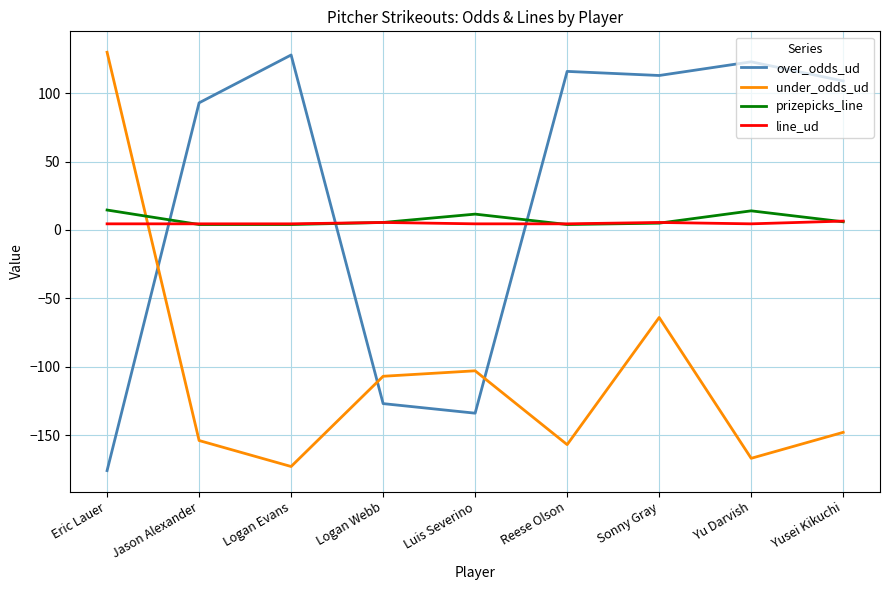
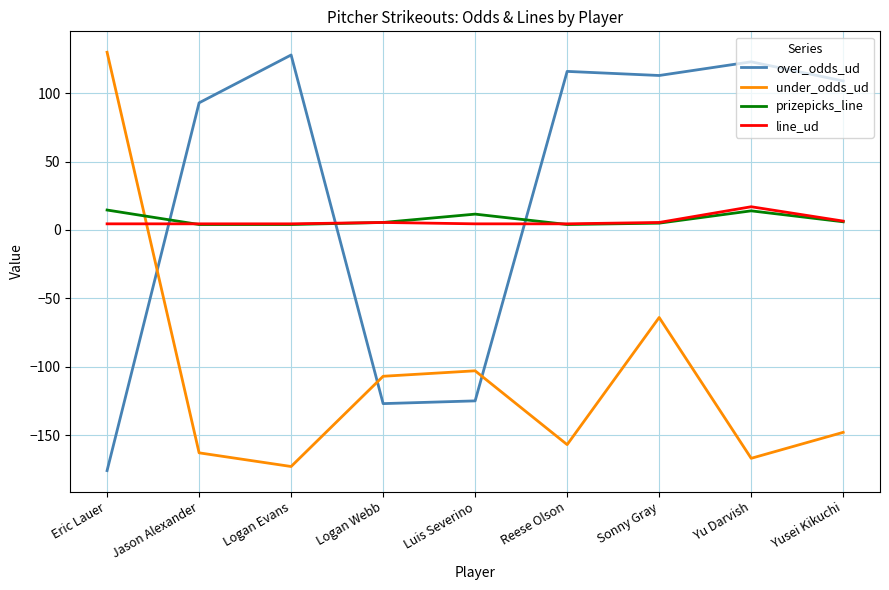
  {
    "over_odds_ud": {
      "Eric Lauer": -176,
      "Jason Alexander": 93,
      "Logan Evans": 128,
      "Logan Webb": -127,
-     "Luis Severino": -134,
+     "Luis Severino": -125,
      "Reese Olson": 116,
      "Sonny Gray": 113
    },
    "under_odds_ud": {
      "Eric Lauer": 130,
-     "Jason Alexander": -154,
+     "Jason Alexander": -163,
      "Logan Evans": -173,
      "Logan Webb": -107,
      "Luis Severino": -103,
      "Reese Olson": -157,
      "Sonny Gray": -64,
      "Yu Darvish": -167,
      "Yusei Kikuchi": -148
    },
    "prizepicks_line": {
      "Eric Lauer": 15,
      "Luis Severino": 12,
      "Yu Darvish": 14
    },
    "line_ud": {
      "Eric Lauer": 5,
      "Luis Severino": 5,
-     "Yu Darvish": 5
+     "Yu Darvish": 17
    }
  }
